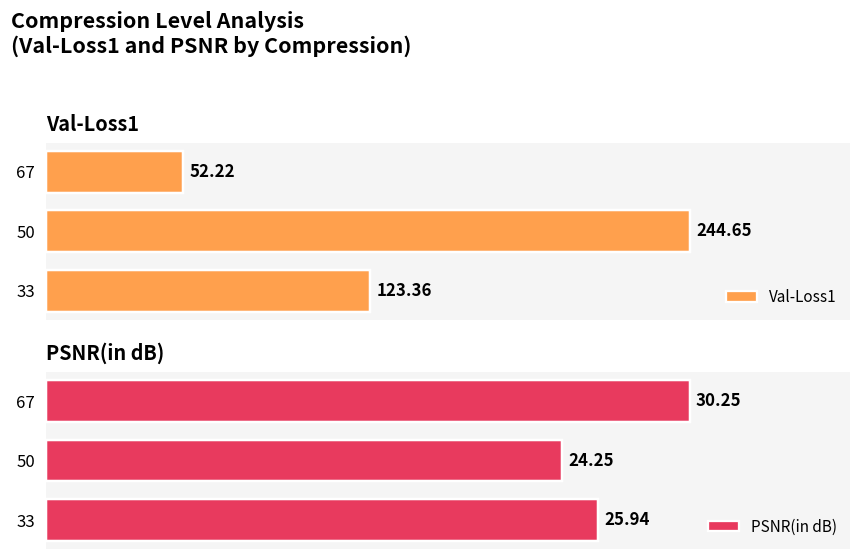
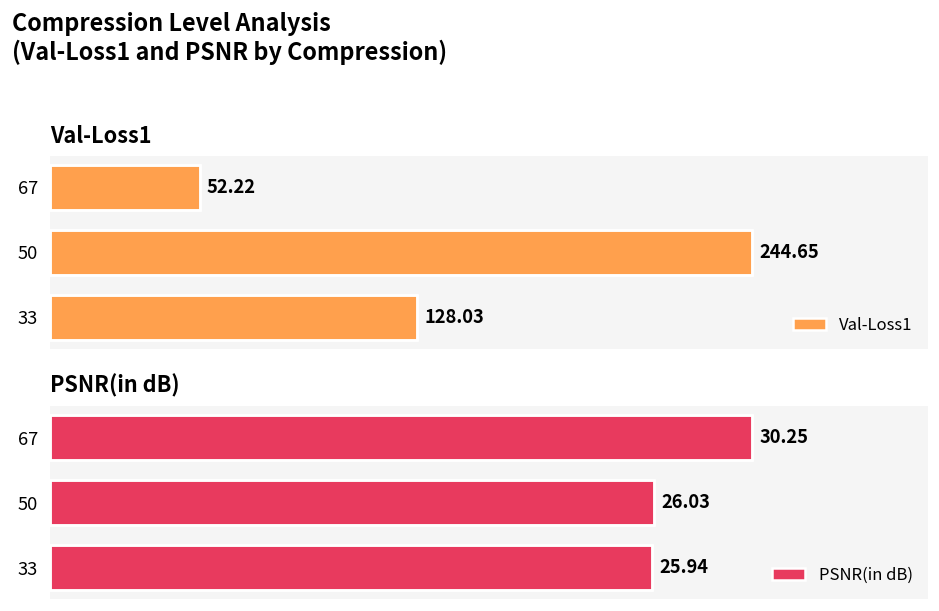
  {
    "Val-Loss1": {
      "67": 52.22,
      "50": 244.65,
-     "33": 123.36
+     "33": 128.03
    },
    "PSNR(in dB)": {
      "67": 30.25,
-     "50": 24.25,
+     "50": 26.03,
      "33": 25.94
    }
  }
